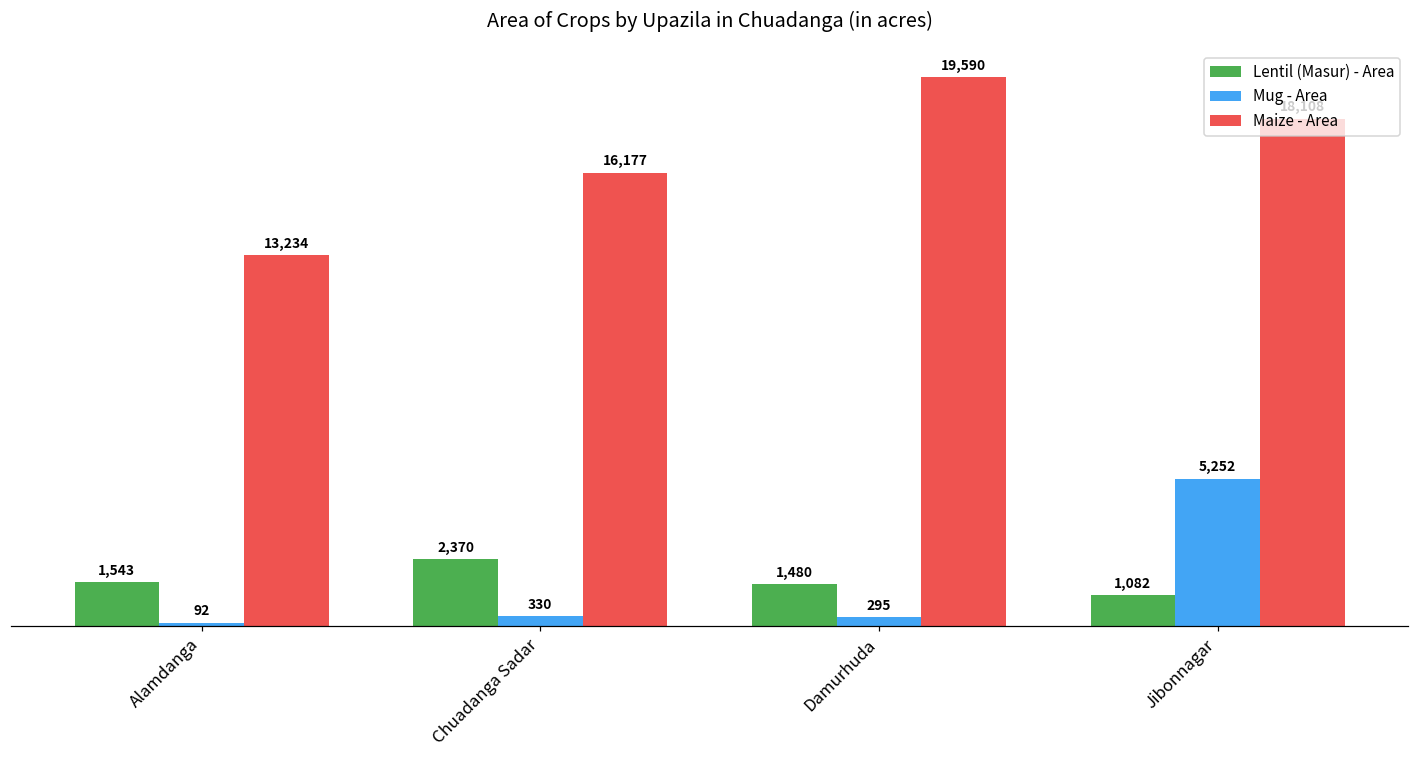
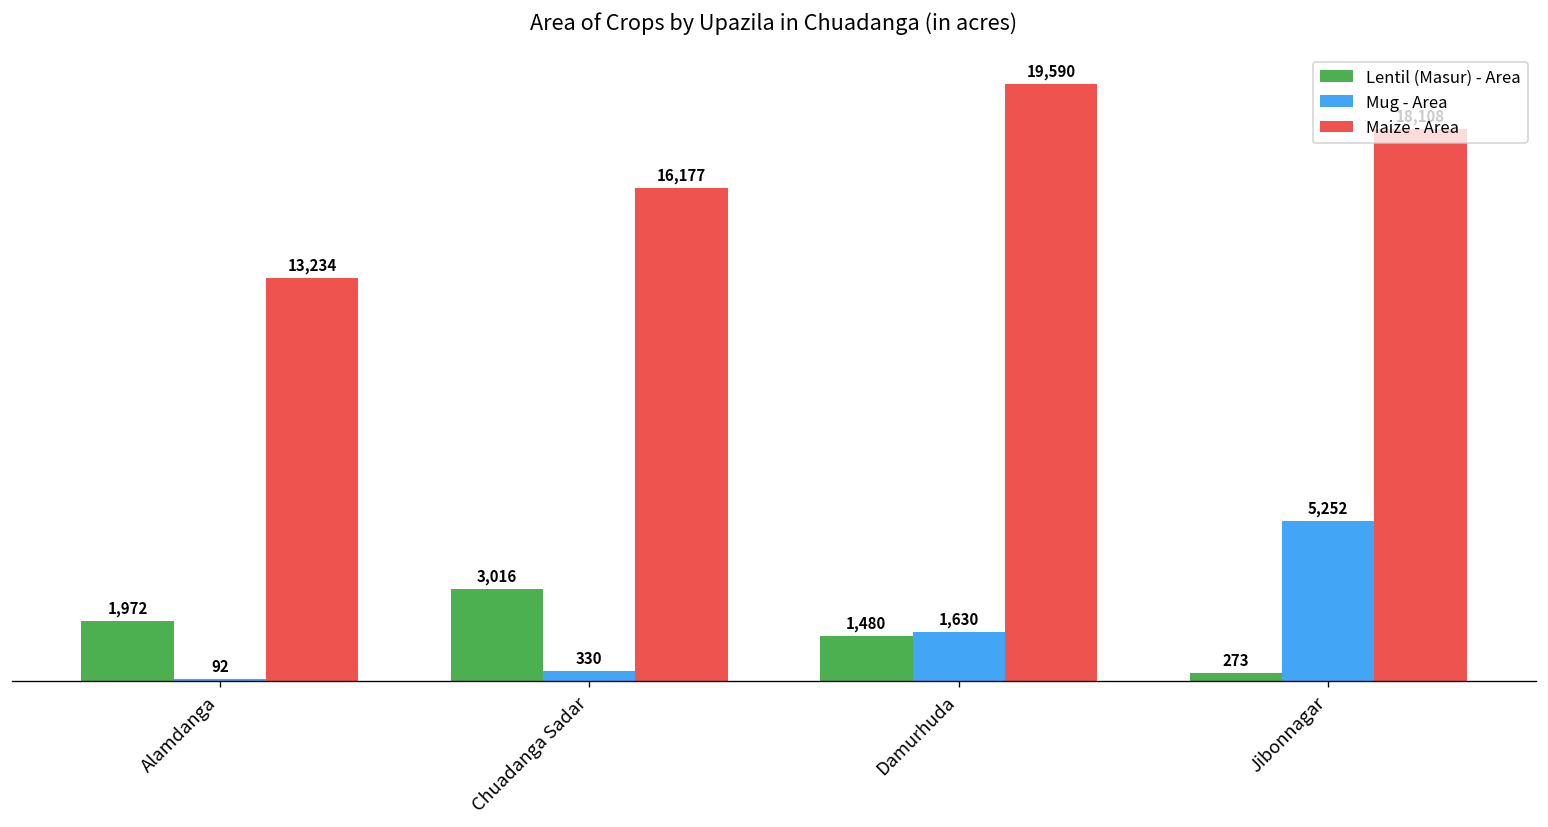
  {
    "Lentil (Masur) - Area": {
-     "Alamdanga": "1,543",
-     "Chuadanga Sadar": "2,370",
+     "Alamdanga": "1,972",
+     "Chuadanga Sadar": "3,016",
      "Damurhuda": "1,480",
-     "Jibonnagar": "1,082"
+     "Jibonnagar": "273"
    },
    "Mug - Area": {
      "Alamdanga": "92",
      "Chuadanga Sadar": "330",
-     "Damurhuda": "295",
+     "Damurhuda": "1,630",
      "Jibonnagar": "5,252"
    },
    "Maize - Area": {
      "Alamdanga": "13,234",
      "Chuadanga Sadar": "16,177",
      "Damurhuda": "19,590"
    }
  }
